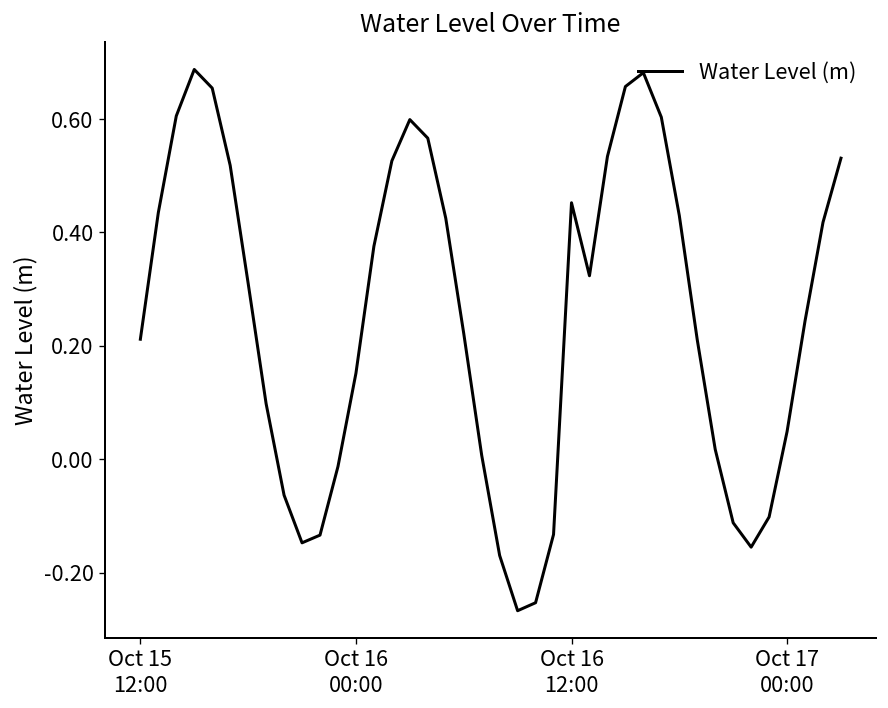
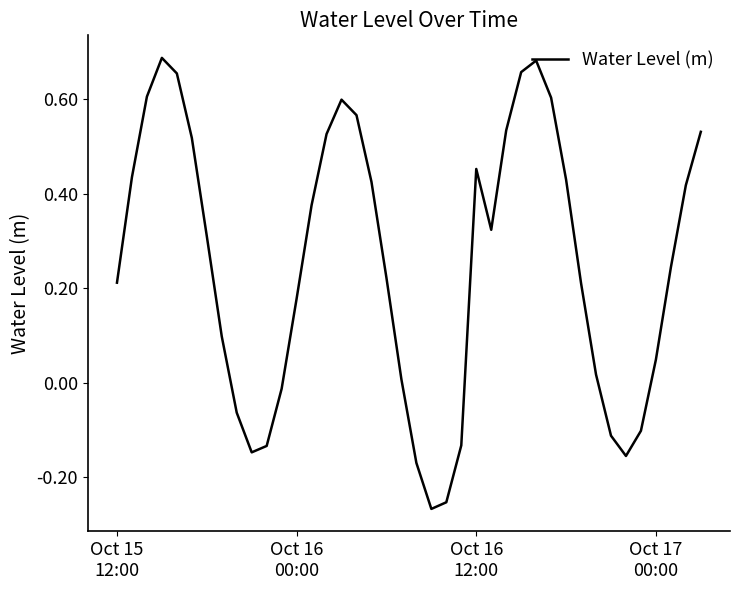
  {
    "Oct 15 12:00": 0.21,
-   "Oct 16 00:00": 0.15,
+   "Oct 16 00:00": 0.18,
    "Oct 16 12:00": 0.45,
    "Oct 17 00:00": 0.05
  }
